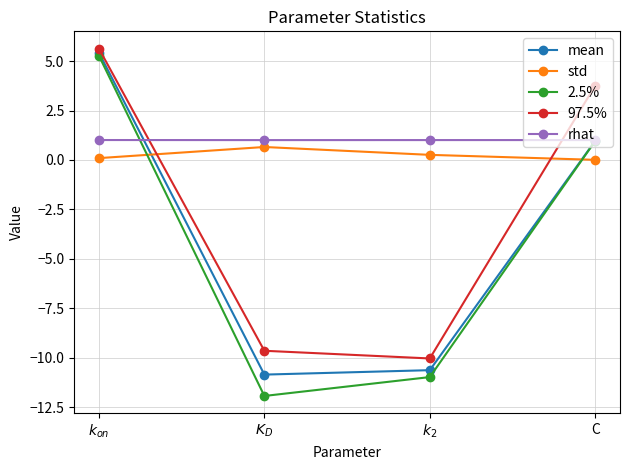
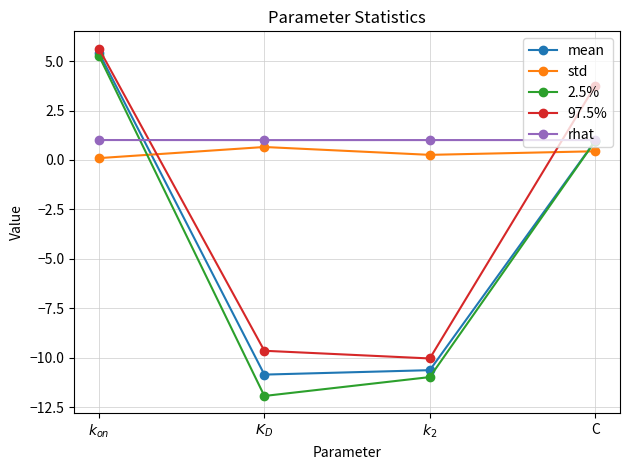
  {
    "std": {
-     "C": 0.0
+     "C": 0.4
    }
  }
